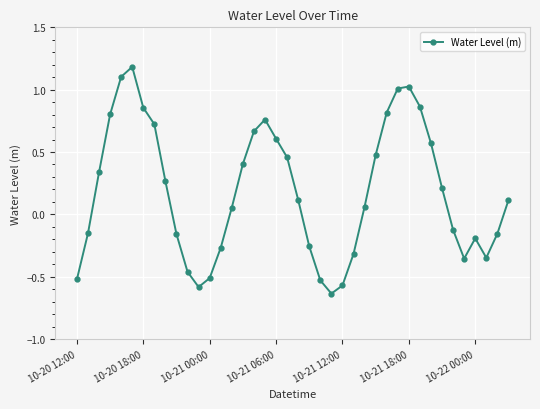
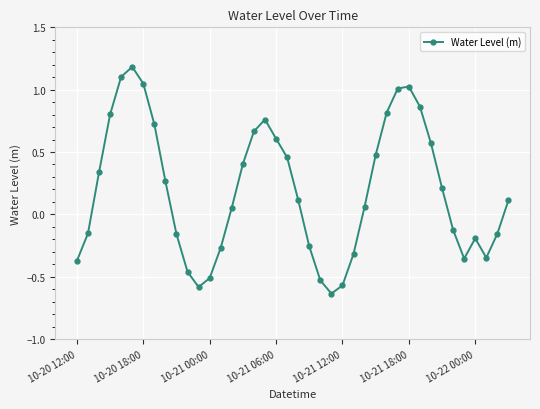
  {
-   "10-20 12:00": -0.52,
-   "10-20 18:00": 0.86,
+   "10-20 12:00": -0.37,
+   "10-20 18:00": 1.05,
    "10-21 00:00": -0.51,
    "10-21 06:00": 0.61,
    "10-21 12:00": -0.57,
    "10-21 18:00": 1.03,
    "10-22 00:00": -0.19
  }
